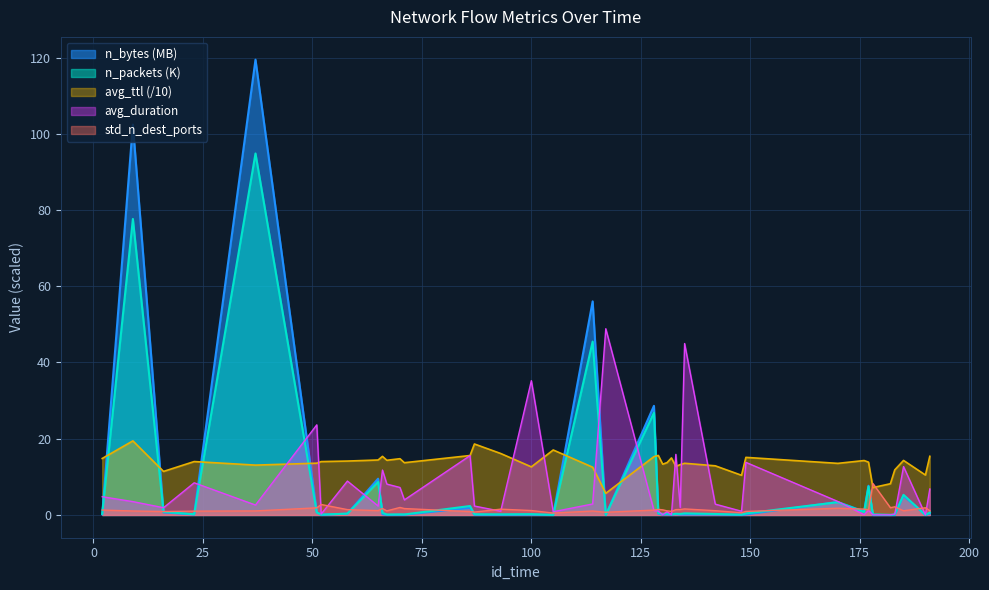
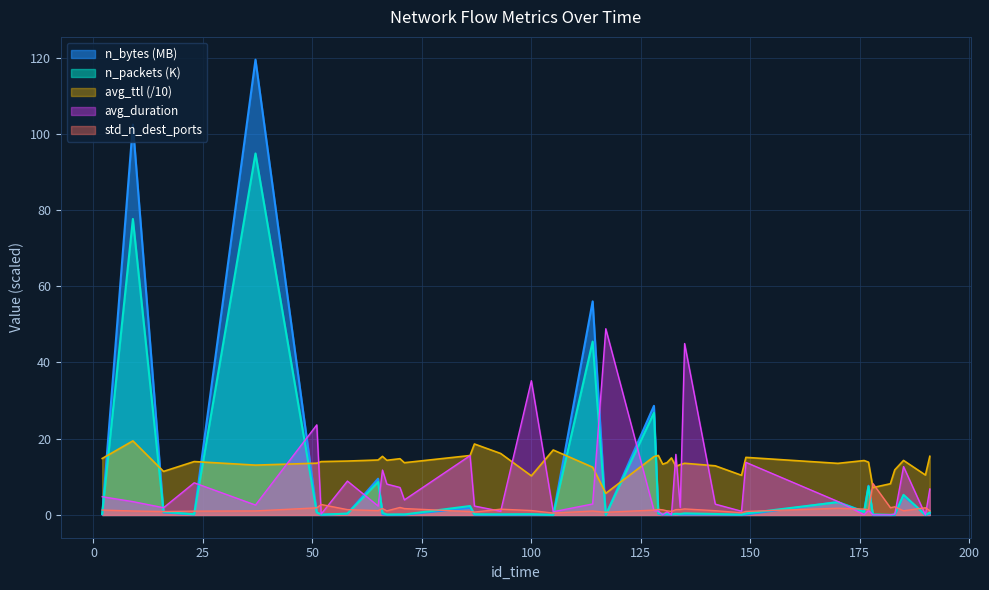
  {
    "avg_ttl (/10)": {
-     "100": 13
+     "100": 10
    },
    "avg_duration": {
      "100": 35
    },
    "std_n_dest_ports": {
      "100": 1
    }
  }
